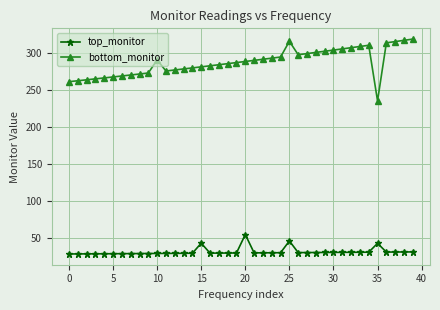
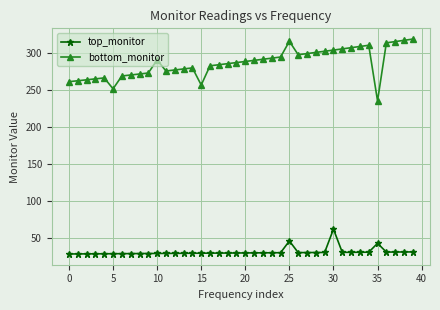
  {
    "top_monitor": {
      "0": 30,
      "5": 30,
      "10": 30,
-     "15": 40,
-     "20": 60,
+     "15": 30,
+     "20": 30,
      "25": 50,
-     "30": 30,
+     "30": 60,
      "35": 40
    },
    "bottom_monitor": {
      "0": 260,
-     "5": 270,
-     "15": 280,
+     "5": 250,
+     "15": 260,
      "20": 290,
      "25": 320,
      "30": 300,
      "35": 240
    }
  }
